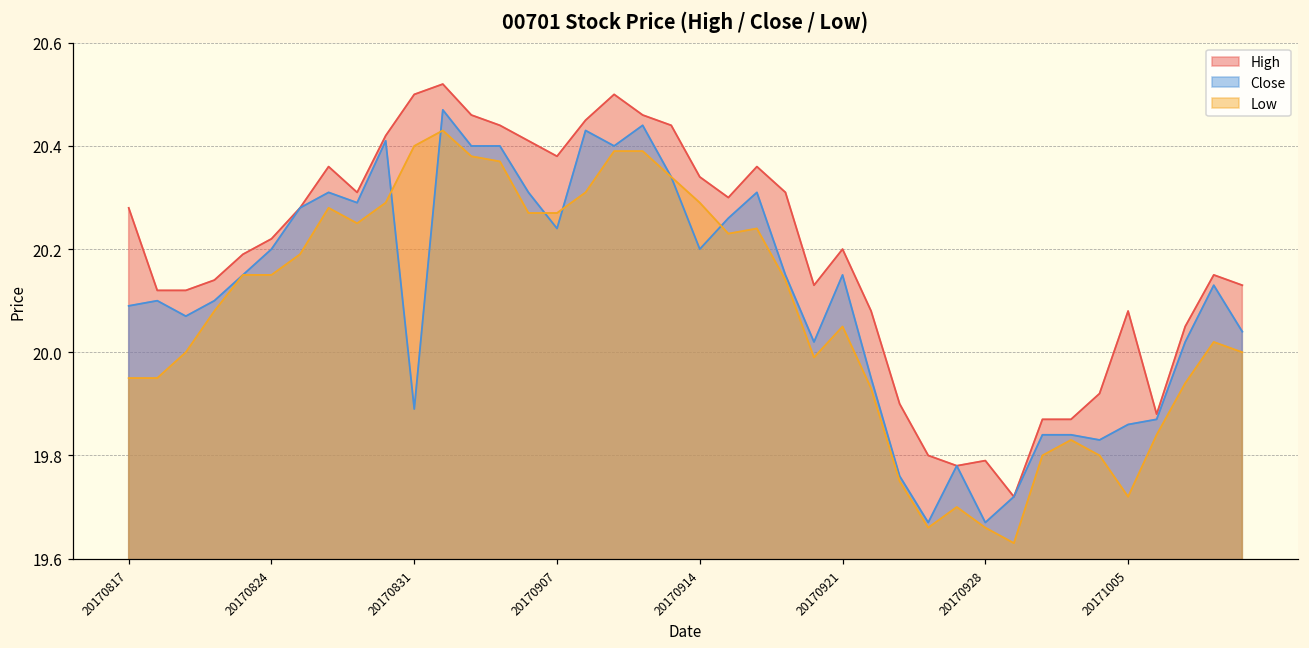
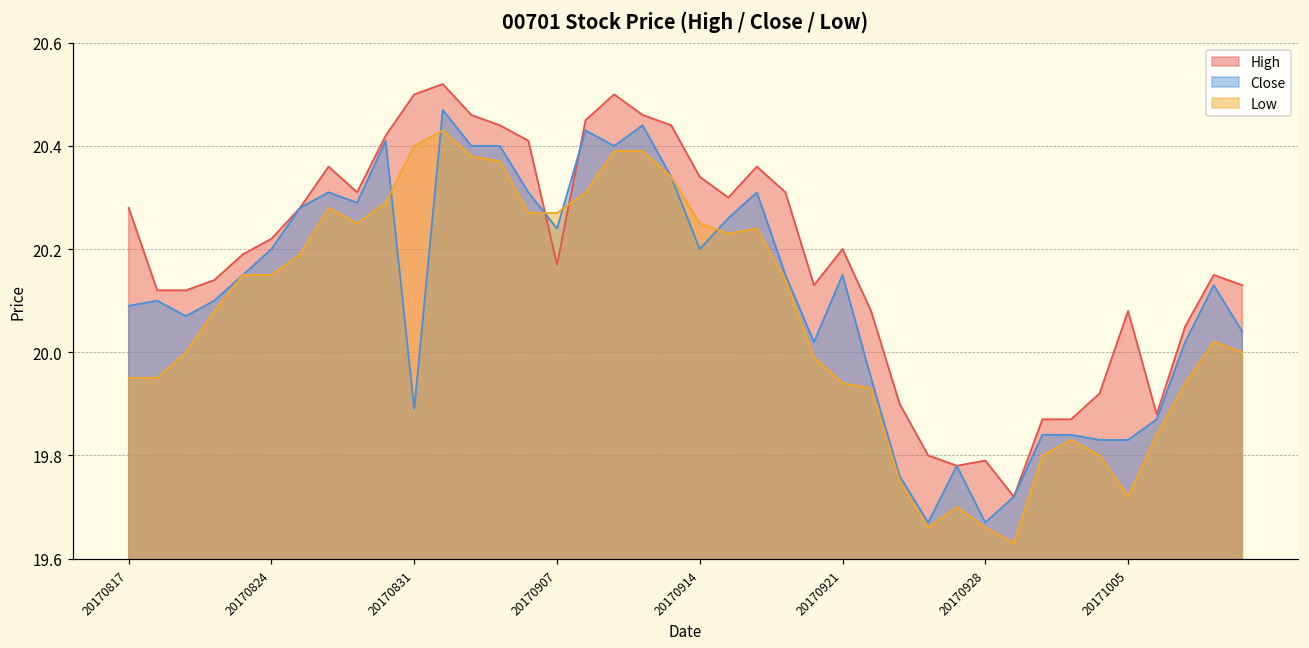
  {
    "High": {
      "20170817": 20.28,
      "20170824": 20.22,
      "20170831": 20.50,
-     "20170907": 20.38,
+     "20170907": 20.17,
      "20170914": 20.34,
      "20170921": 20.20,
      "20170928": 19.79,
      "20171005": 20.08
    },
    "Close": {
      "20170817": 20.09,
      "20170824": 20.20,
      "20170831": 19.89,
      "20170907": 20.24,
      "20170914": 20.20,
      "20170921": 20.15,
      "20170928": 19.67,
-     "20171005": 19.86
+     "20171005": 19.83
    },
    "Low": {
      "20170817": 19.95,
      "20170824": 20.15,
      "20170831": 20.40,
      "20170907": 20.27,
-     "20170914": 20.29,
-     "20170921": 20.05,
+     "20170914": 20.25,
+     "20170921": 19.94,
      "20170928": 19.66,
      "20171005": 19.72
    }
  }
